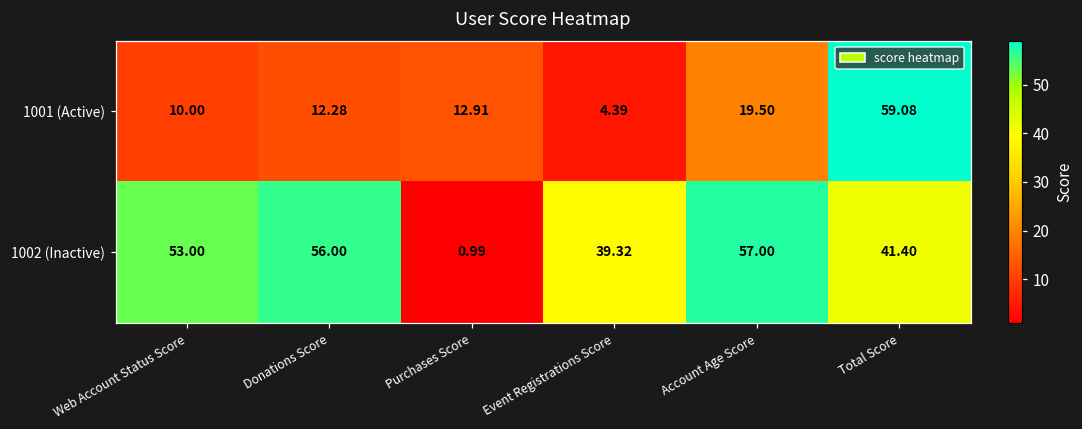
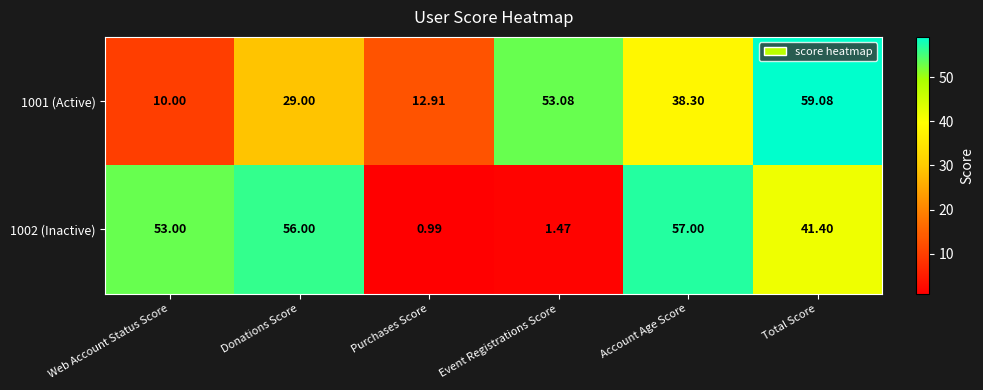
  {
    "1001 (Active)": {
      "Web Account Status Score": 10.00,
-     "Donations Score": 12.28,
+     "Donations Score": 29.00,
      "Purchases Score": 12.91,
-     "Event Registrations Score": 4.39,
-     "Account Age Score": 19.50,
+     "Event Registrations Score": 53.08,
+     "Account Age Score": 38.30,
      "Total Score": 59.08
    },
    "1002 (Inactive)": {
      "Web Account Status Score": 53.00,
      "Donations Score": 56.00,
      "Purchases Score": 0.99,
-     "Event Registrations Score": 39.32,
+     "Event Registrations Score": 1.47,
      "Account Age Score": 57.00,
      "Total Score": 41.40
    }
  }
